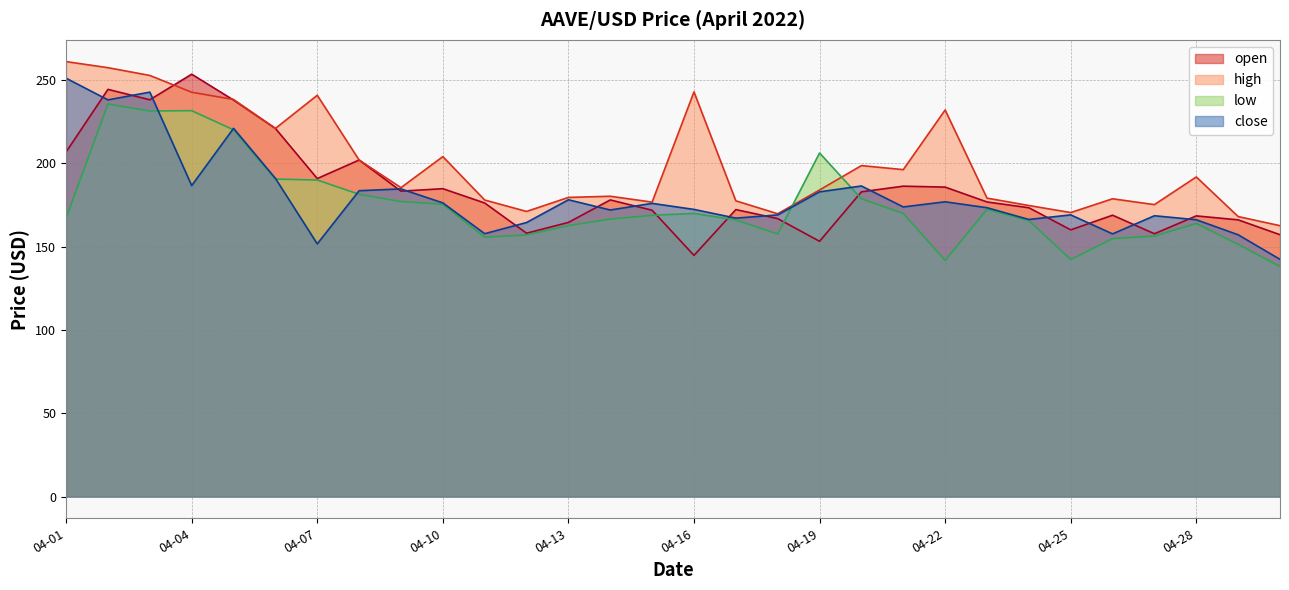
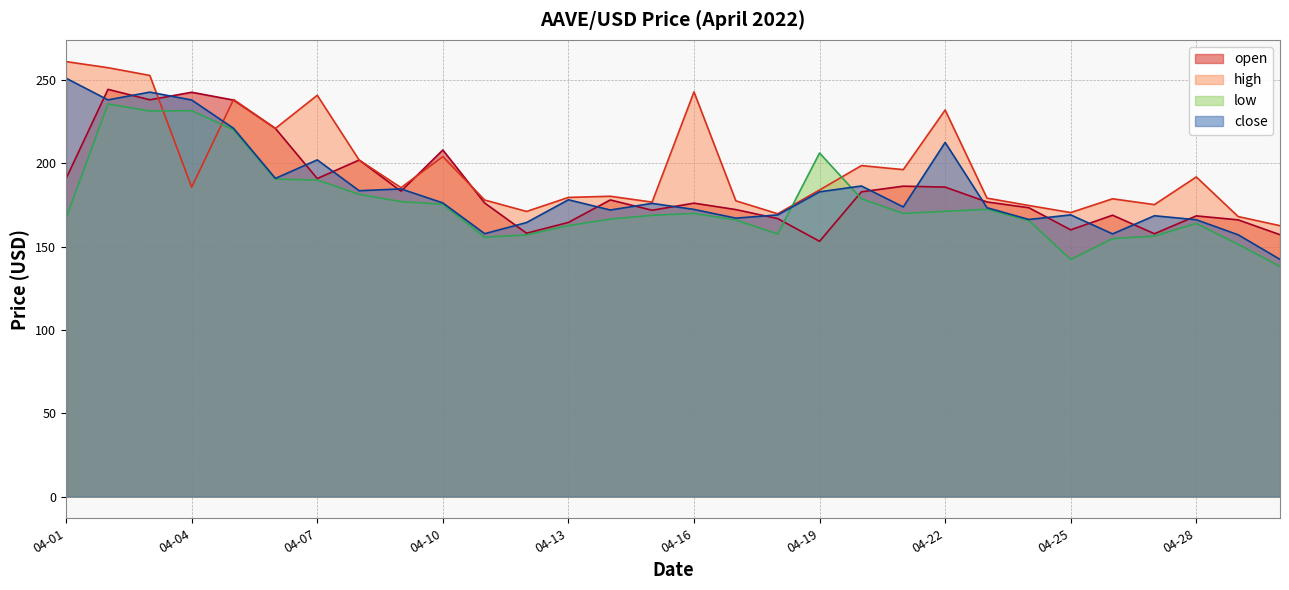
  {
    "open": {
-     "04-01": 207,
-     "04-04": 254,
-     "04-10": 185,
+     "04-01": 191,
+     "04-04": 243,
+     "04-10": 208,
      "04-13": 165,
-     "04-16": 145,
+     "04-16": 176,
      "04-19": 153,
      "04-22": 186,
      "04-25": 160,
      "04-28": 169
    },
    "high": {
      "04-01": 261,
-     "04-04": 243,
+     "04-04": 186,
      "04-07": 241,
      "04-10": 204,
      "04-16": 243,
      "04-22": 232,
      "04-28": 192
    },
    "low": {
      "04-01": 167,
      "04-04": 232,
      "04-13": 163,
      "04-16": 170,
      "04-19": 206,
-     "04-22": 142,
+     "04-22": 171,
      "04-25": 142,
      "04-28": 164
    },
    "close": {
      "04-01": 251,
-     "04-04": 187,
-     "04-07": 152,
+     "04-04": 238,
+     "04-07": 202,
      "04-16": 172,
-     "04-22": 177,
+     "04-22": 213,
      "04-28": 166
    }
  }
